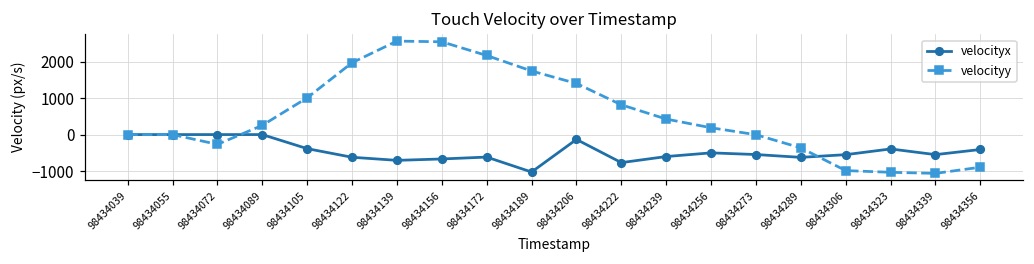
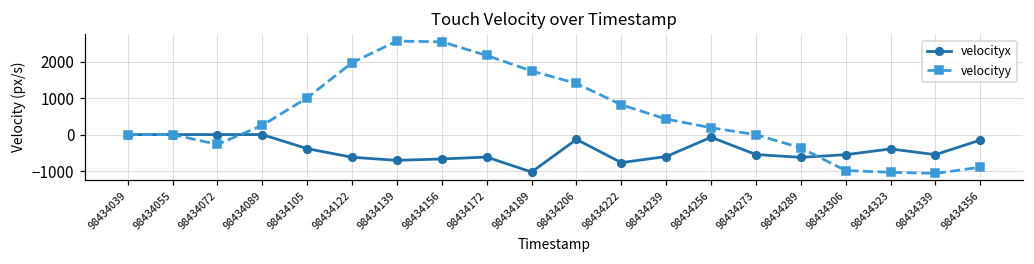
  {
    "velocityx": {
      "98434072": 0,
      "98434089": 0,
      "98434105": -400,
      "98434122": -600,
      "98434139": -700,
      "98434156": -700,
      "98434172": -600,
      "98434189": -1000,
      "98434206": -100,
      "98434222": -800,
      "98434239": -600,
-     "98434256": -500,
+     "98434256": -100,
      "98434273": -500,
      "98434289": -600,
      "98434306": -500,
      "98434323": -400,
      "98434339": -500,
-     "98434356": -400
+     "98434356": -200
    },
    "velocityy": {
      "98434072": -300,
      "98434089": 300,
      "98434105": 1000,
      "98434122": 2000,
      "98434139": 2600,
      "98434156": 2500,
      "98434172": 2200,
      "98434189": 1700,
      "98434206": 1400,
      "98434222": 800,
      "98434239": 400,
      "98434256": 200,
      "98434273": 0,
      "98434289": -400,
      "98434306": -1000,
      "98434323": -1000,
      "98434339": -1100,
      "98434356": -900
    }
  }
